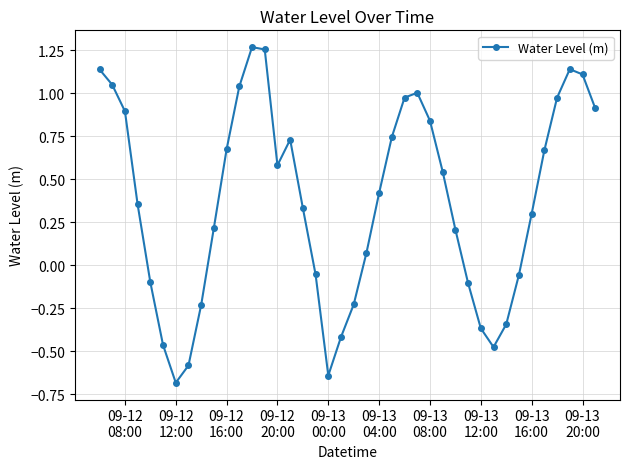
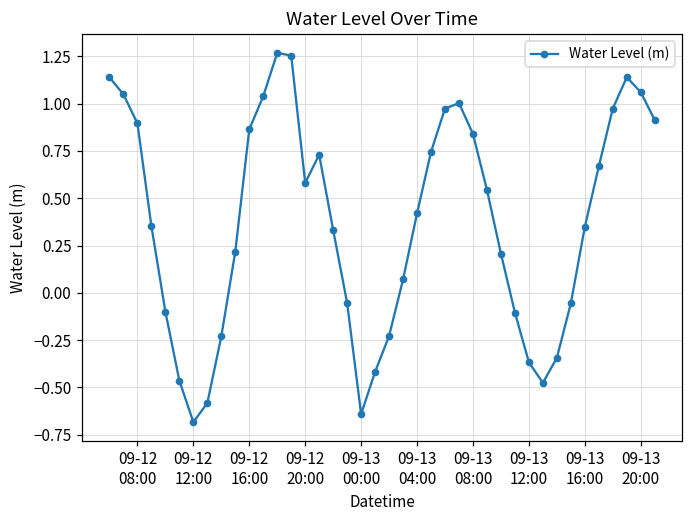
  {
    "09-12 08:00": 0.90,
    "09-12 12:00": -0.68,
-   "09-12 16:00": 0.67,
+   "09-12 16:00": 0.86,
    "09-12 20:00": 0.58,
    "09-13 00:00": -0.64,
    "09-13 04:00": 0.42,
    "09-13 08:00": 0.84,
    "09-13 12:00": -0.37,
-   "09-13 16:00": 0.30,
-   "09-13 20:00": 1.11
+   "09-13 16:00": 0.35,
+   "09-13 20:00": 1.06
  }
